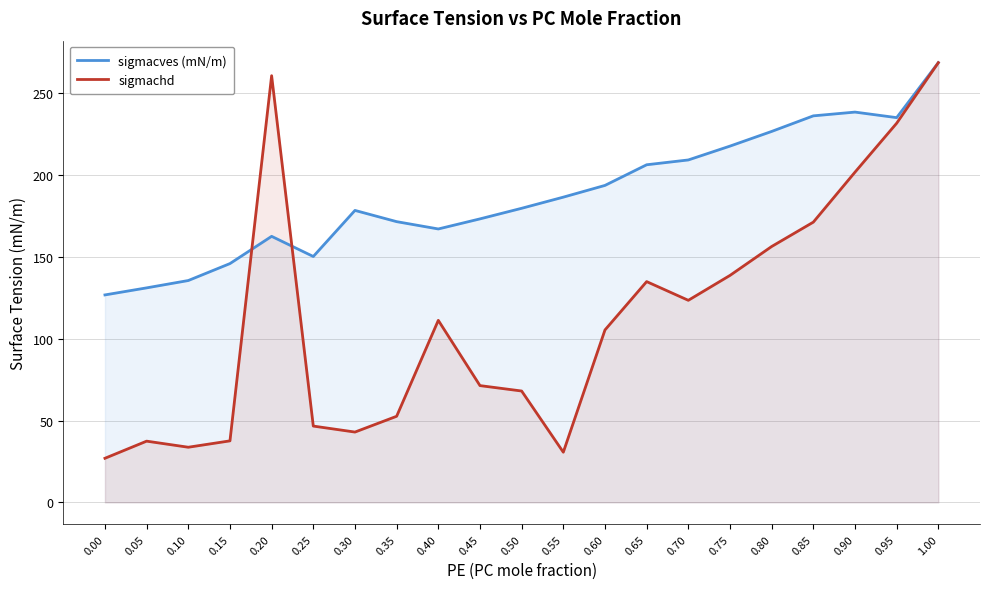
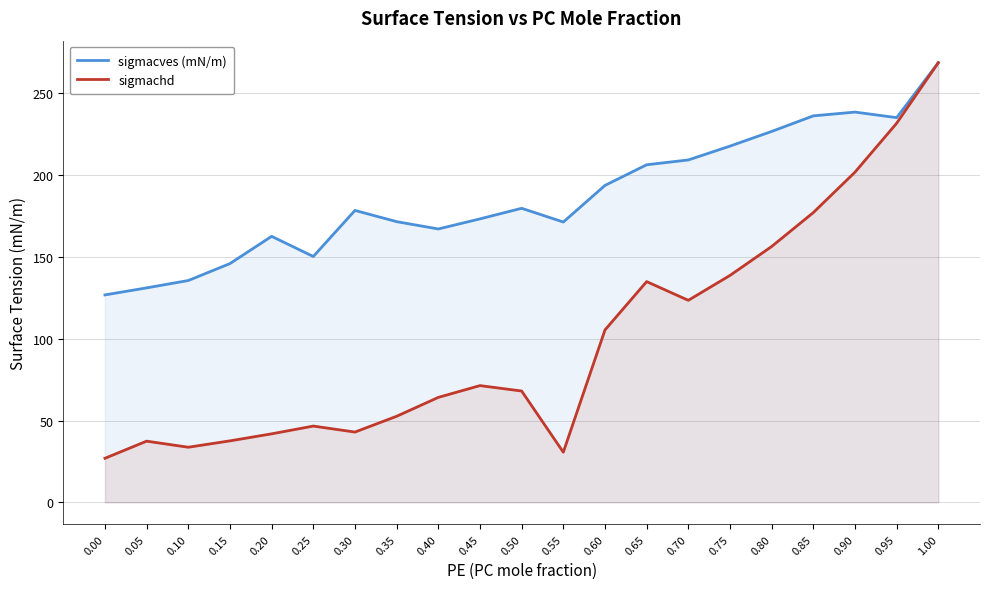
  {
    "sigmacves (mN/m)": {
      "0.00": 127,
      "0.05": 131,
      "0.10": 136,
      "0.15": 146,
      "0.20": 163,
      "0.25": 150,
      "0.30": 178,
      "0.35": 172,
      "0.40": 167,
      "0.45": 173,
      "0.50": 180,
-     "0.55": 187,
+     "0.55": 171,
      "0.60": 194,
      "0.65": 206,
      "0.70": 209,
      "0.75": 218,
      "0.80": 227,
      "0.85": 236,
      "0.90": 238,
      "0.95": 235
    },
    "sigmachd": {
      "0.00": 27,
      "0.05": 37,
      "0.10": 34,
      "0.15": 38,
-     "0.20": 261,
+     "0.20": 42,
      "0.25": 47,
      "0.30": 43,
      "0.35": 53,
-     "0.40": 111,
+     "0.40": 64,
      "0.45": 71,
      "0.50": 68,
      "0.55": 31,
      "0.60": 105,
      "0.65": 135,
      "0.70": 123,
      "0.75": 139,
      "0.80": 156,
-     "0.85": 171,
+     "0.85": 177,
      "0.90": 202,
      "0.95": 232
    }
  }
